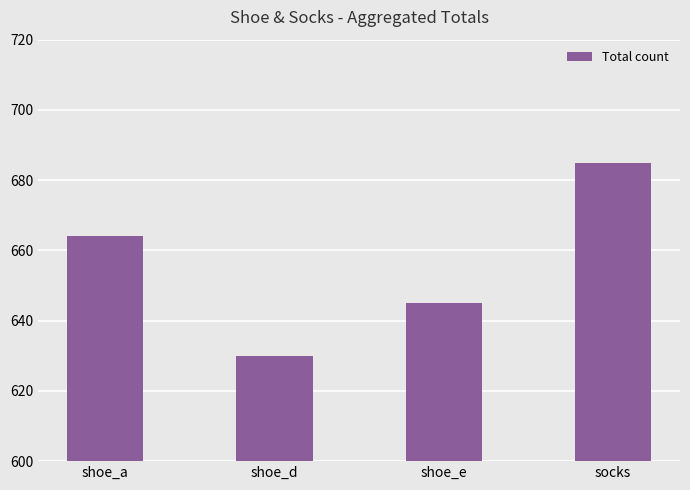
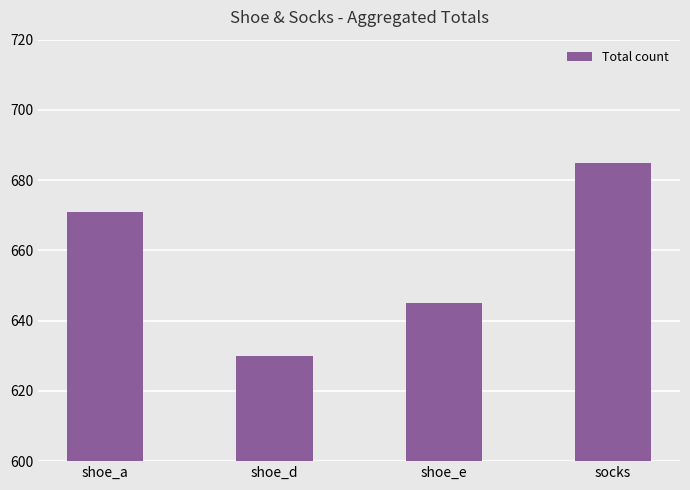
  {
-   "shoe_a": 664,
+   "shoe_a": 671,
    "shoe_d": 630,
    "shoe_e": 645,
    "socks": 685
  }
